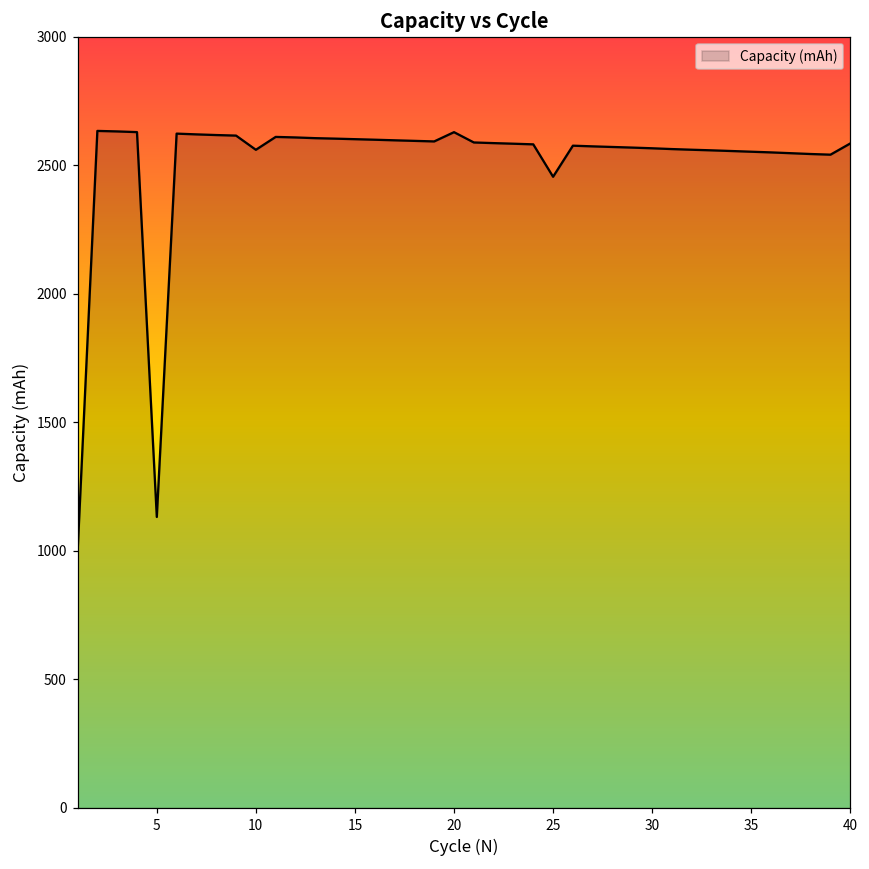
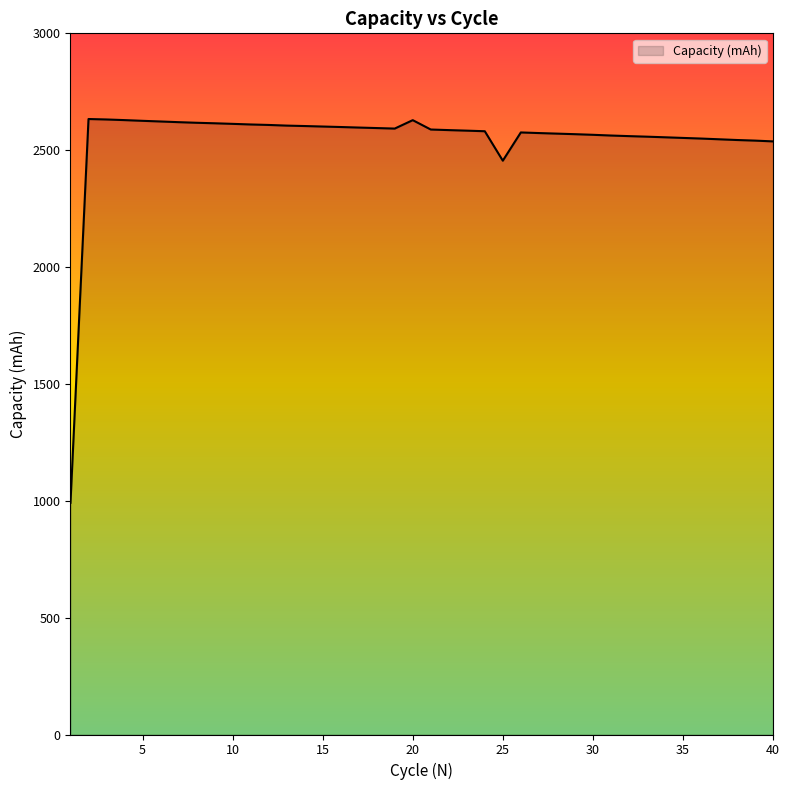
  {
-   "5": 1130,
-   "10": 2560,
+   "5": 2630,
+   "10": 2610,
    "15": 2600,
    "20": 2630,
    "25": 2460,
    "30": 2570,
    "35": 2550,
-   "40": 2580
+   "40": 2540
  }
